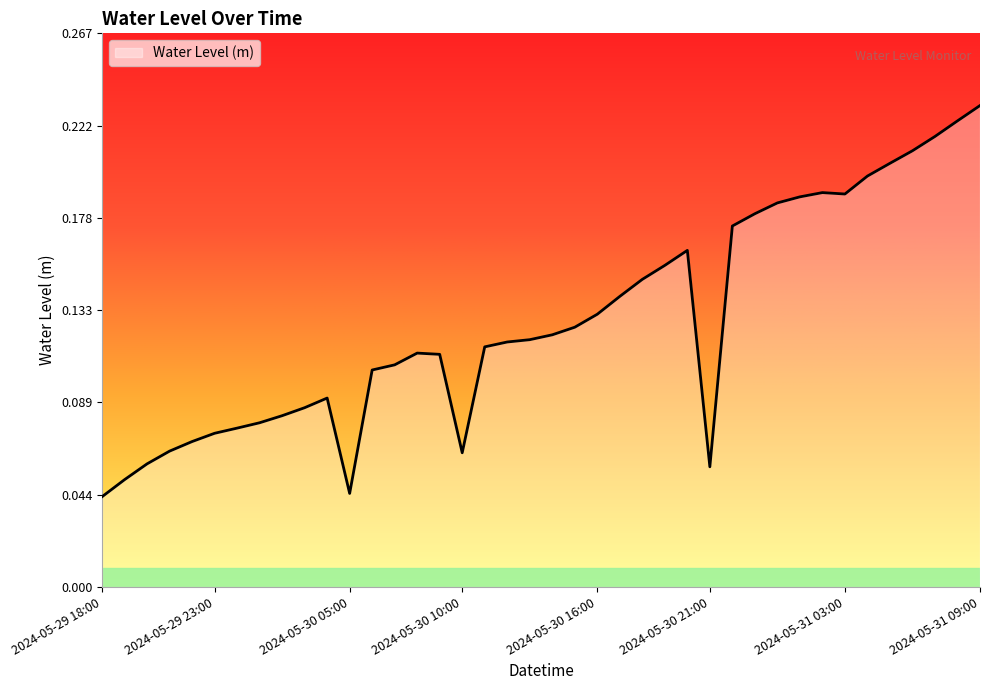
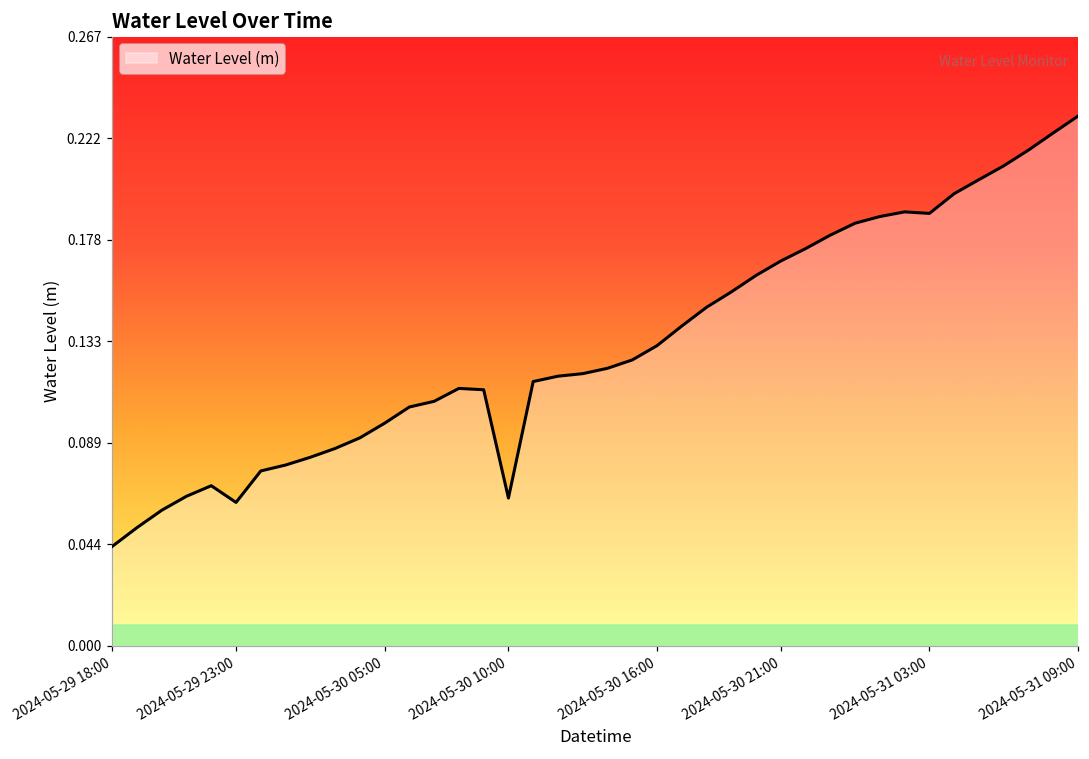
  {
    "2024-05-29 18:00": 0.043,
-   "2024-05-29 23:00": 0.074,
-   "2024-05-30 05:00": 0.045,
+   "2024-05-29 23:00": 0.063,
+   "2024-05-30 05:00": 0.097,
    "2024-05-30 10:00": 0.065,
    "2024-05-30 16:00": 0.131,
-   "2024-05-30 21:00": 0.058,
+   "2024-05-30 21:00": 0.168,
    "2024-05-31 03:00": 0.189,
    "2024-05-31 09:00": 0.232
  }
